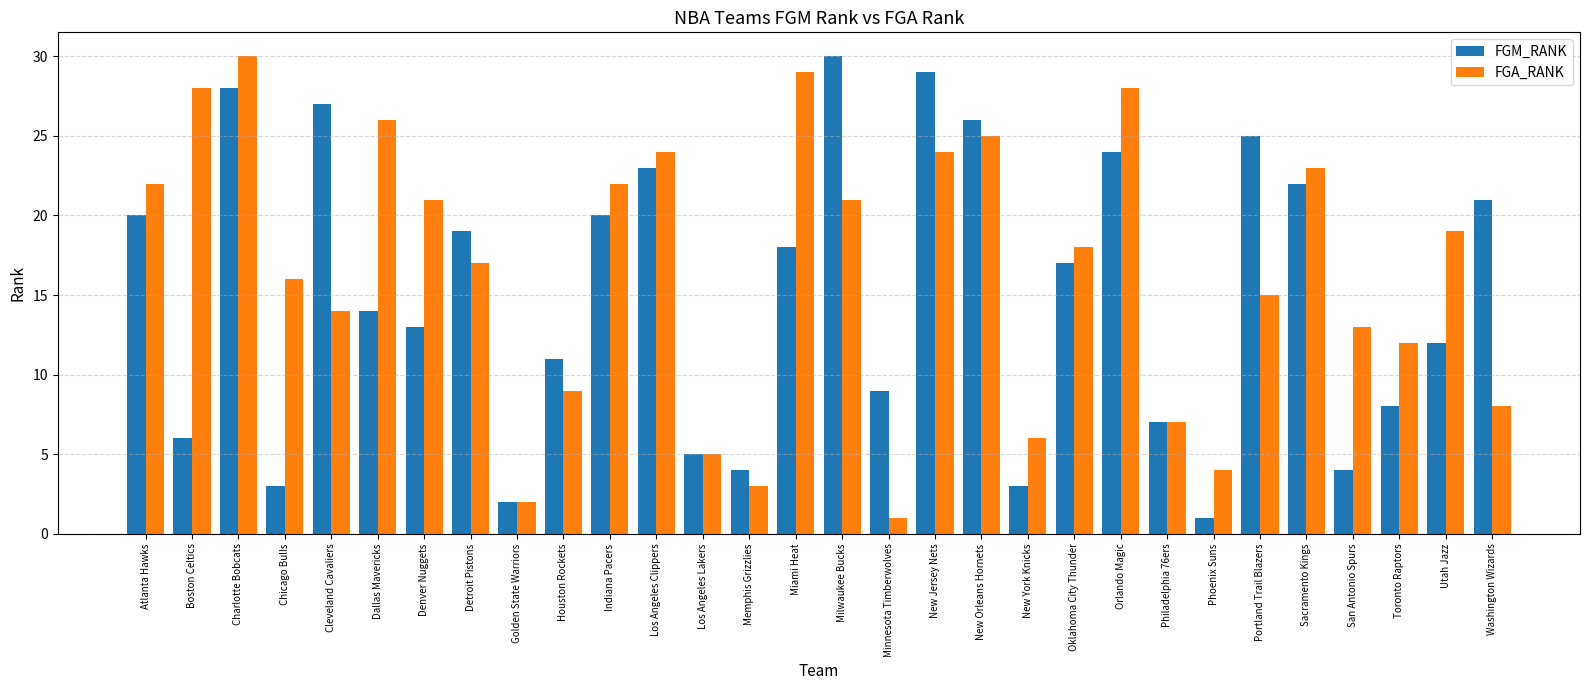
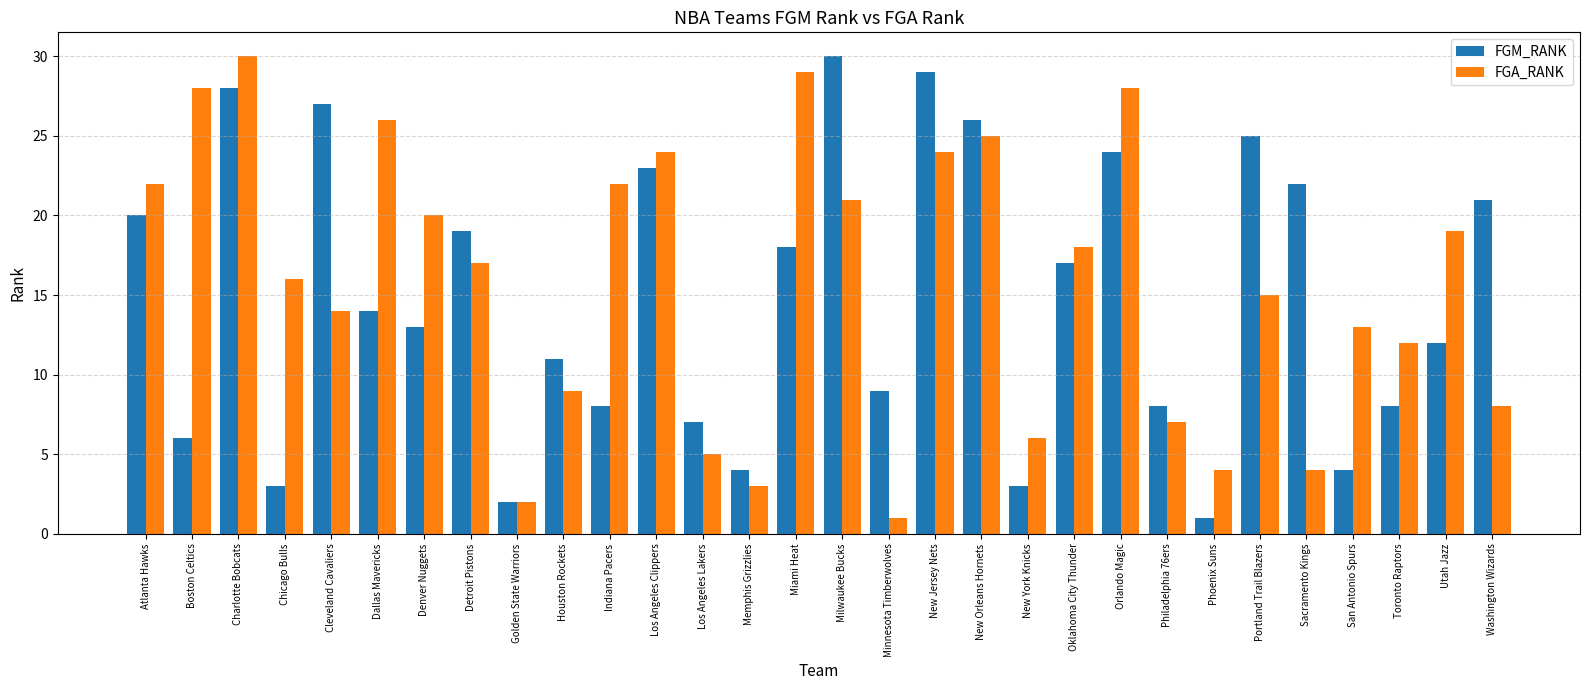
  {
    "FGM_RANK": {
      "Atlanta Hawks": 20,
      "Boston Celtics": 6,
      "Charlotte Bobcats": 28,
      "Chicago Bulls": 3,
      "Cleveland Cavaliers": 27,
      "Dallas Mavericks": 14,
      "Denver Nuggets": 13,
      "Detroit Pistons": 19,
      "Golden State Warriors": 2,
      "Houston Rockets": 11,
-     "Indiana Pacers": 20,
+     "Indiana Pacers": 8,
      "Los Angeles Clippers": 23,
-     "Los Angeles Lakers": 5,
+     "Los Angeles Lakers": 7,
      "Memphis Grizzlies": 4,
      "Miami Heat": 18,
      "Milwaukee Bucks": 30,
      "Minnesota Timberwolves": 9,
      "New Jersey Nets": 29,
      "New Orleans Hornets": 26,
      "New York Knicks": 3,
      "Oklahoma City Thunder": 17,
      "Orlando Magic": 24,
-     "Philadelphia 76ers": 7,
+     "Philadelphia 76ers": 8,
      "Phoenix Suns": 1,
      "Portland Trail Blazers": 25,
      "Sacramento Kings": 22,
      "San Antonio Spurs": 4,
      "Toronto Raptors": 8,
      "Utah Jazz": 12,
      "Washington Wizards": 21
    },
    "FGA_RANK": {
      "Atlanta Hawks": 22,
      "Boston Celtics": 28,
      "Charlotte Bobcats": 30,
      "Chicago Bulls": 16,
      "Cleveland Cavaliers": 14,
      "Dallas Mavericks": 26,
-     "Denver Nuggets": 21,
+     "Denver Nuggets": 20,
      "Detroit Pistons": 17,
      "Golden State Warriors": 2,
      "Houston Rockets": 9,
      "Indiana Pacers": 22,
      "Los Angeles Clippers": 24,
      "Los Angeles Lakers": 5,
      "Memphis Grizzlies": 3,
      "Miami Heat": 29,
      "Milwaukee Bucks": 21,
      "Minnesota Timberwolves": 1,
      "New Jersey Nets": 24,
      "New Orleans Hornets": 25,
      "New York Knicks": 6,
      "Oklahoma City Thunder": 18,
      "Orlando Magic": 28,
      "Philadelphia 76ers": 7,
      "Phoenix Suns": 4,
      "Portland Trail Blazers": 15,
-     "Sacramento Kings": 23,
+     "Sacramento Kings": 4,
      "San Antonio Spurs": 13,
      "Toronto Raptors": 12,
      "Utah Jazz": 19,
      "Washington Wizards": 8
    }
  }
